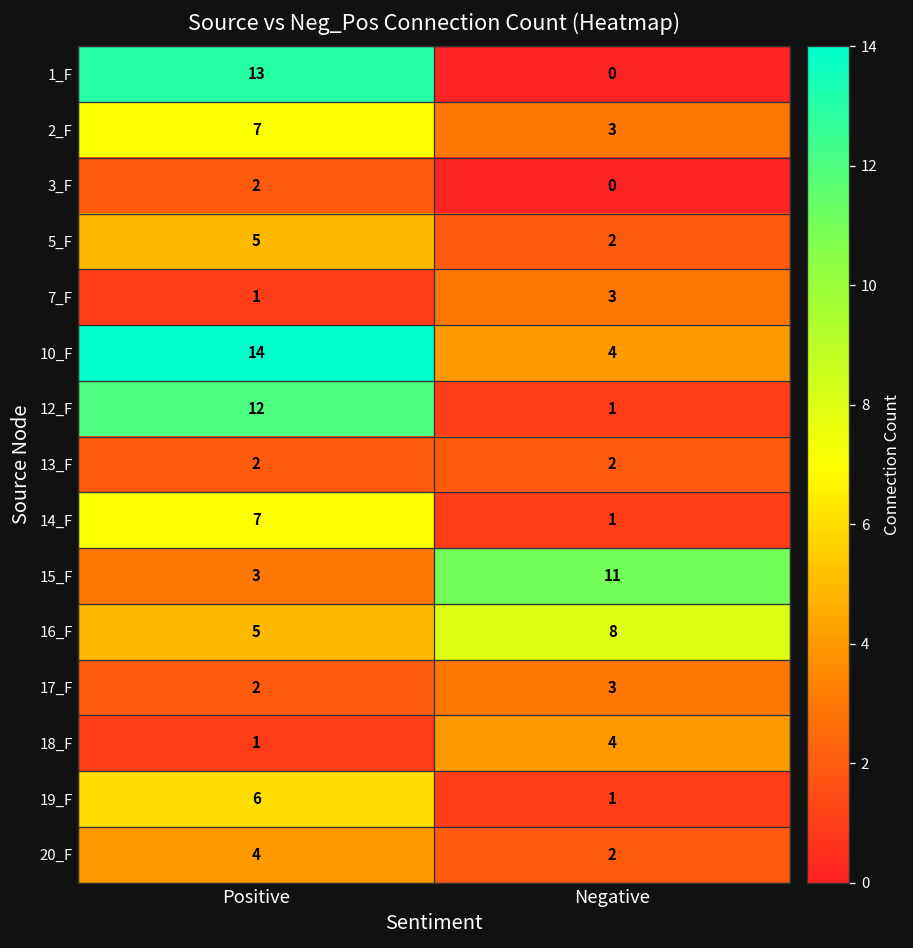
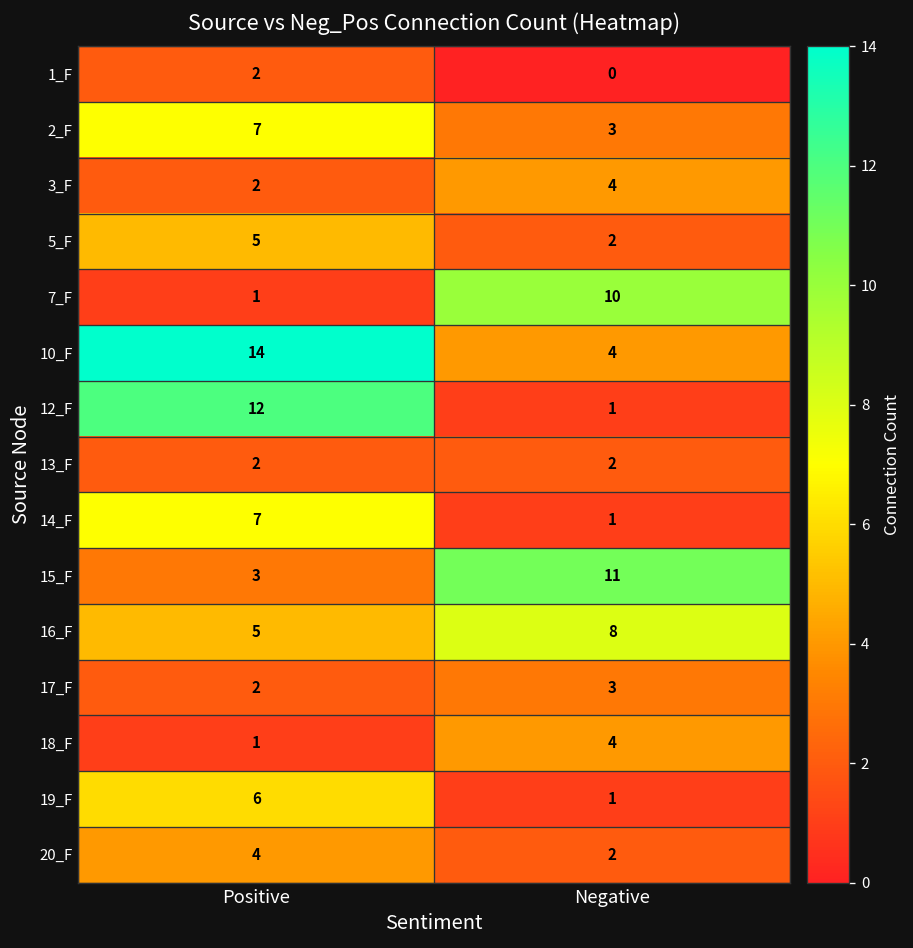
  {
    "1_F": {
-     "Positive": 13,
+     "Positive": 2,
      "Negative": 0
    },
    "2_F": {
      "Positive": 7,
      "Negative": 3
    },
    "3_F": {
      "Positive": 2,
-     "Negative": 0
+     "Negative": 4
    },
    "5_F": {
      "Positive": 5,
      "Negative": 2
    },
    "7_F": {
      "Positive": 1,
-     "Negative": 3
+     "Negative": 10
    },
    "10_F": {
      "Positive": 14,
      "Negative": 4
    },
    "12_F": {
      "Positive": 12,
      "Negative": 1
    },
    "13_F": {
      "Positive": 2,
      "Negative": 2
    },
    "14_F": {
      "Positive": 7,
      "Negative": 1
    },
    "15_F": {
      "Positive": 3,
      "Negative": 11
    },
    "16_F": {
      "Positive": 5,
      "Negative": 8
    },
    "17_F": {
      "Positive": 2,
      "Negative": 3
    },
    "18_F": {
      "Positive": 1,
      "Negative": 4
    },
    "19_F": {
      "Positive": 6,
      "Negative": 1
    },
    "20_F": {
      "Positive": 4,
      "Negative": 2
    }
  }
